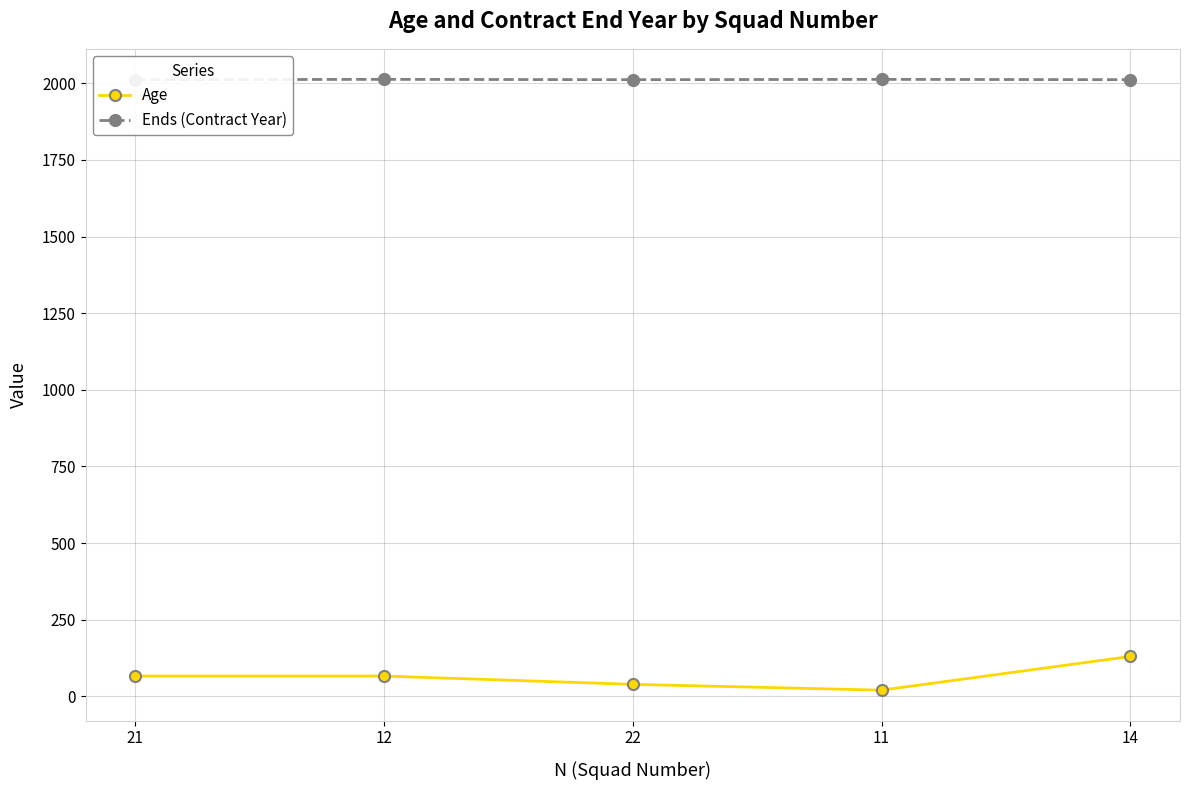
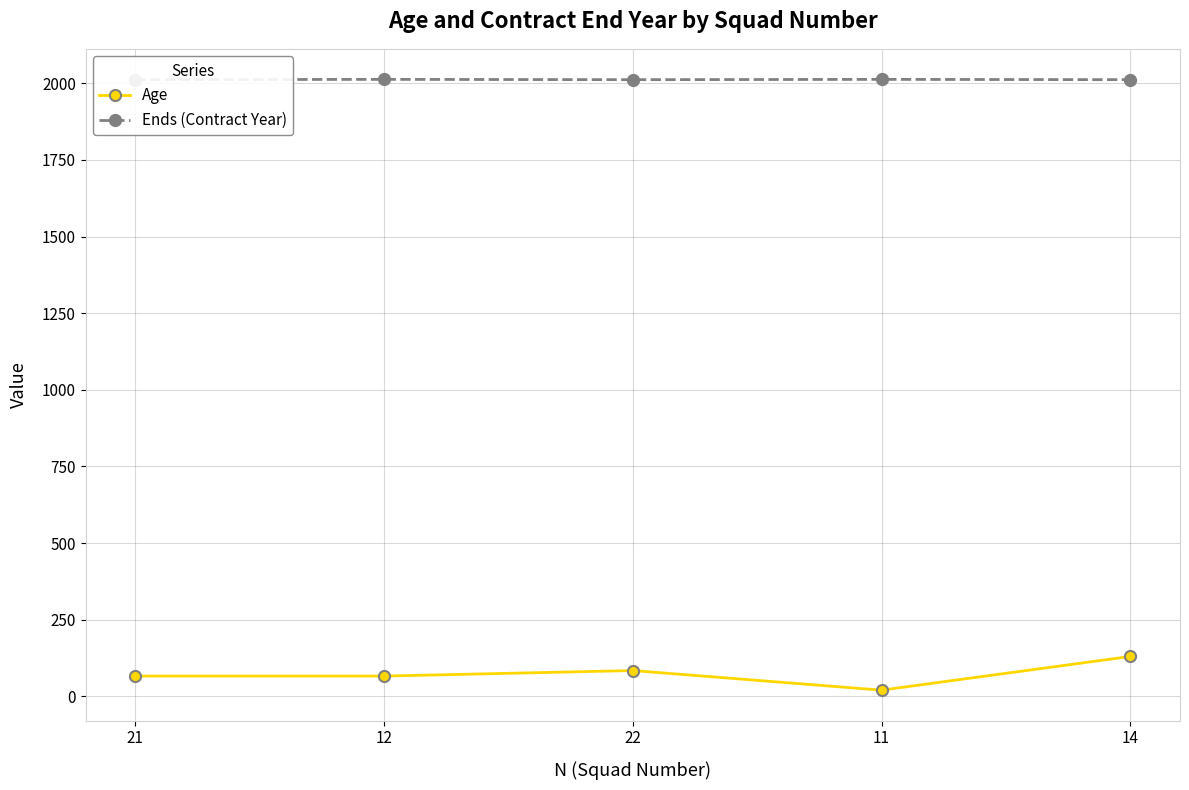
  {
    "Age": {
      "21": 70,
      "12": 70,
-     "22": 40,
+     "22": 80,
      "11": 20,
      "14": 130
    },
    "Ends (Contract Year)": {
      "12": 2010,
      "22": 2010,
      "11": 2010,
      "14": 2010
    }
  }
